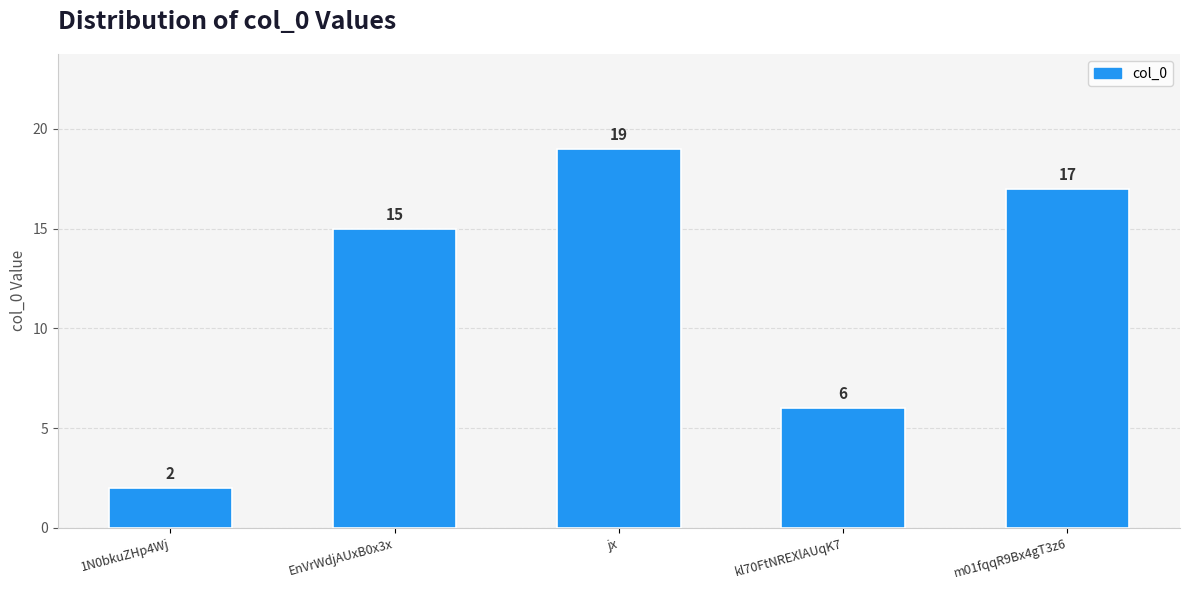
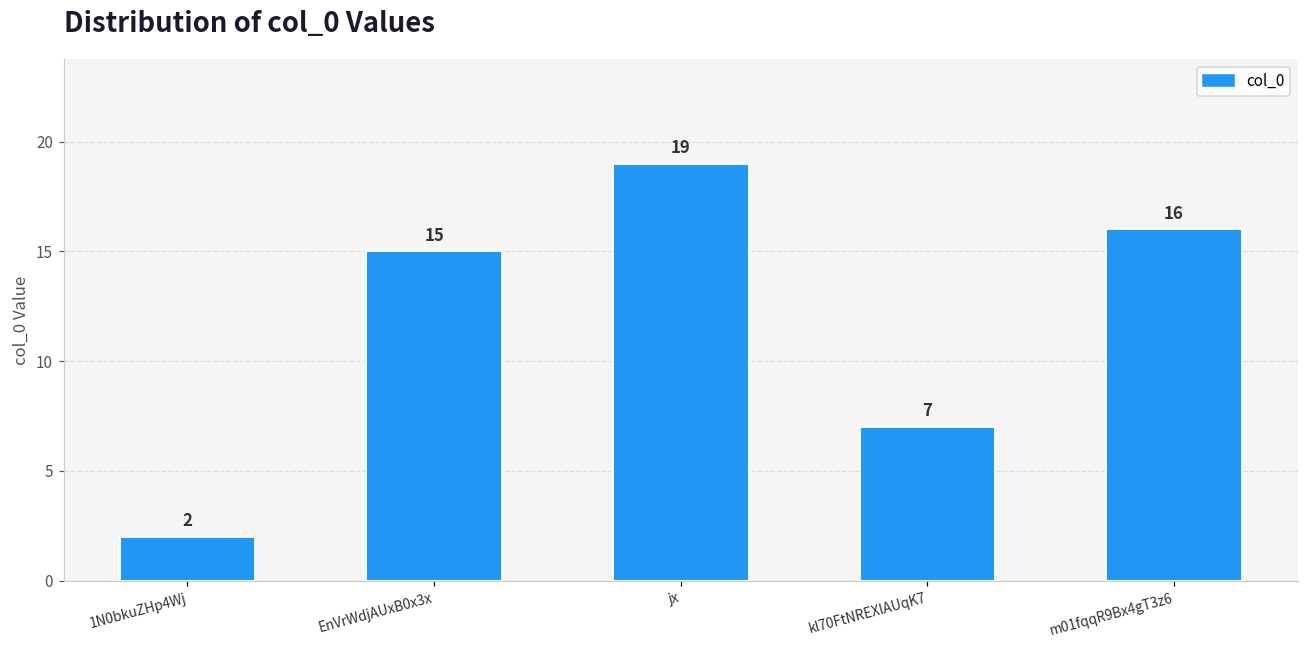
  {
    "1N0bkuZHp4Wj": 2,
    "EnVrWdjAUxB0x3x": 15,
    "jx": 19,
-   "kl70FtNREXlAUqK7": 6,
-   "m01fqqR9Bx4gT3z6": 17
+   "kl70FtNREXlAUqK7": 7,
+   "m01fqqR9Bx4gT3z6": 16
  }
